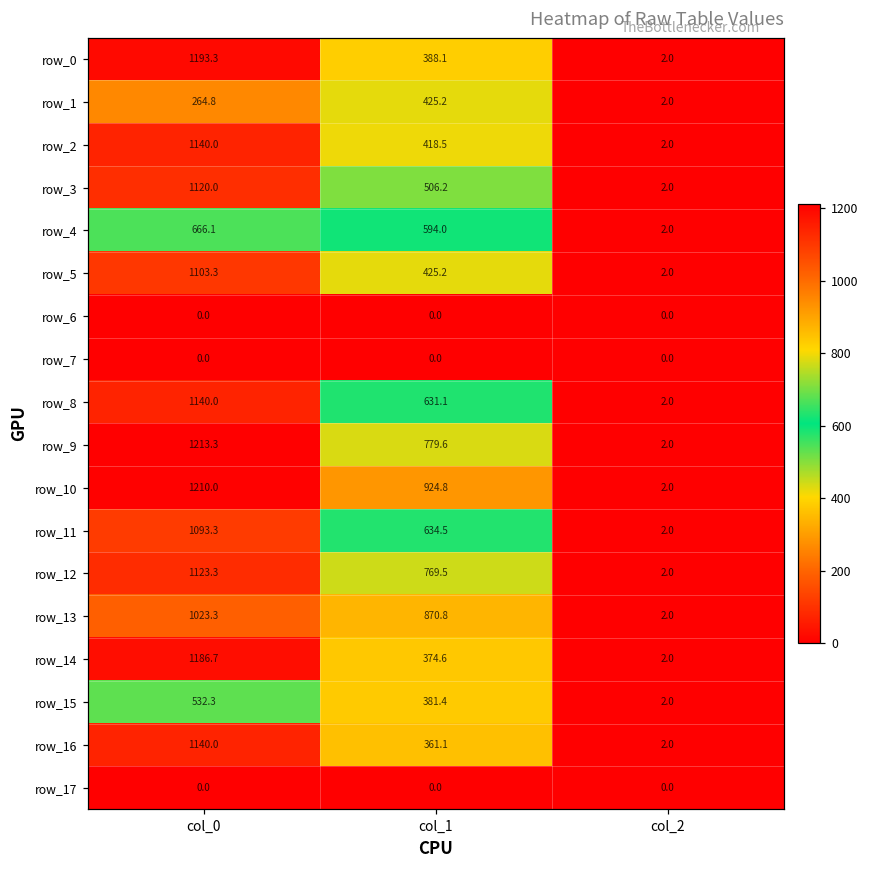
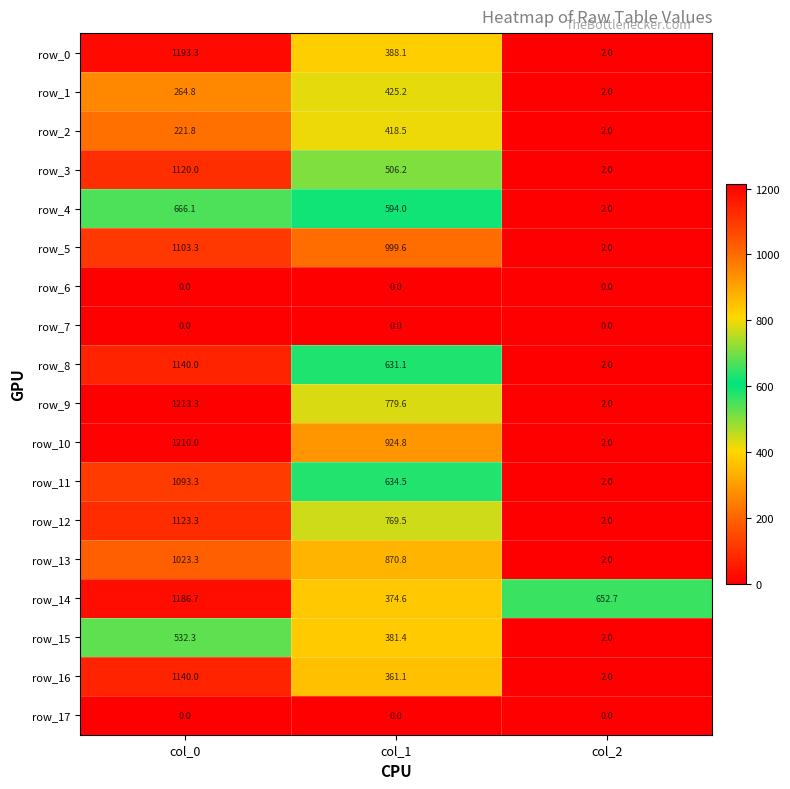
  {
    "row_0": {
      "col_0": 1193.3,
      "col_1": 388.1,
      "col_2": 2.0
    },
    "row_1": {
      "col_0": 264.8,
      "col_1": 425.2,
      "col_2": 2.0
    },
    "row_2": {
-     "col_0": 1140.0,
+     "col_0": 221.8,
      "col_1": 418.5,
      "col_2": 2.0
    },
    "row_3": {
      "col_0": 1120.0,
      "col_1": 506.2,
      "col_2": 2.0
    },
    "row_4": {
      "col_0": 666.1,
      "col_1": 594.0,
      "col_2": 2.0
    },
    "row_5": {
      "col_0": 1103.3,
-     "col_1": 425.2,
+     "col_1": 999.6,
      "col_2": 2.0
    },
    "row_6": {
      "col_0": 0.0,
      "col_1": 0.0,
      "col_2": 0.0
    },
    "row_7": {
      "col_0": 0.0,
      "col_1": 0.0,
      "col_2": 0.0
    },
    "row_8": {
      "col_0": 1140.0,
      "col_1": 631.1,
      "col_2": 2.0
    },
    "row_9": {
      "col_0": 1213.3,
      "col_1": 779.6,
      "col_2": 2.0
    },
    "row_10": {
      "col_0": 1210.0,
      "col_1": 924.8,
      "col_2": 2.0
    },
    "row_11": {
      "col_0": 1093.3,
      "col_1": 634.5,
      "col_2": 2.0
    },
    "row_12": {
      "col_0": 1123.3,
      "col_1": 769.5,
      "col_2": 2.0
    },
    "row_13": {
      "col_0": 1023.3,
      "col_1": 870.8,
      "col_2": 2.0
    },
    "row_14": {
      "col_0": 1186.7,
      "col_1": 374.6,
-     "col_2": 2.0
+     "col_2": 652.7
    },
    "row_15": {
      "col_0": 532.3,
      "col_1": 381.4,
      "col_2": 2.0
    },
    "row_16": {
      "col_0": 1140.0,
      "col_1": 361.1,
      "col_2": 2.0
    },
    "row_17": {
      "col_0": 0.0,
      "col_1": 0.0,
      "col_2": 0.0
    }
  }
